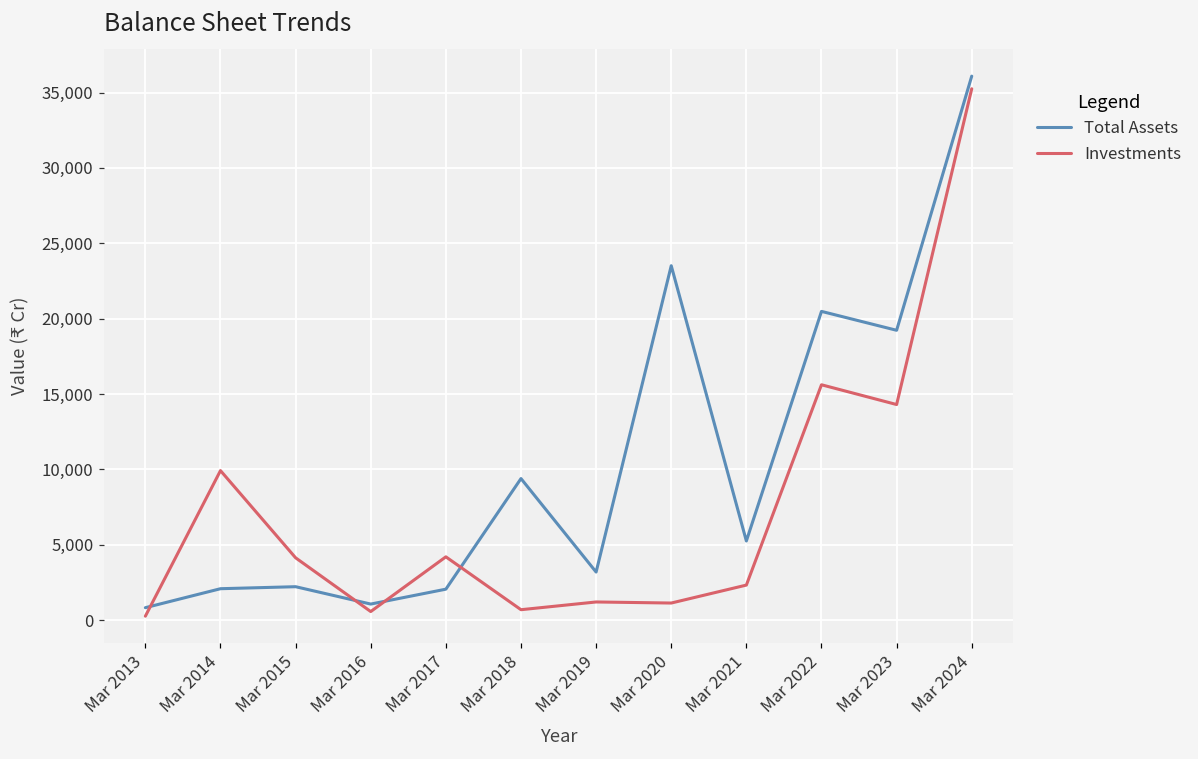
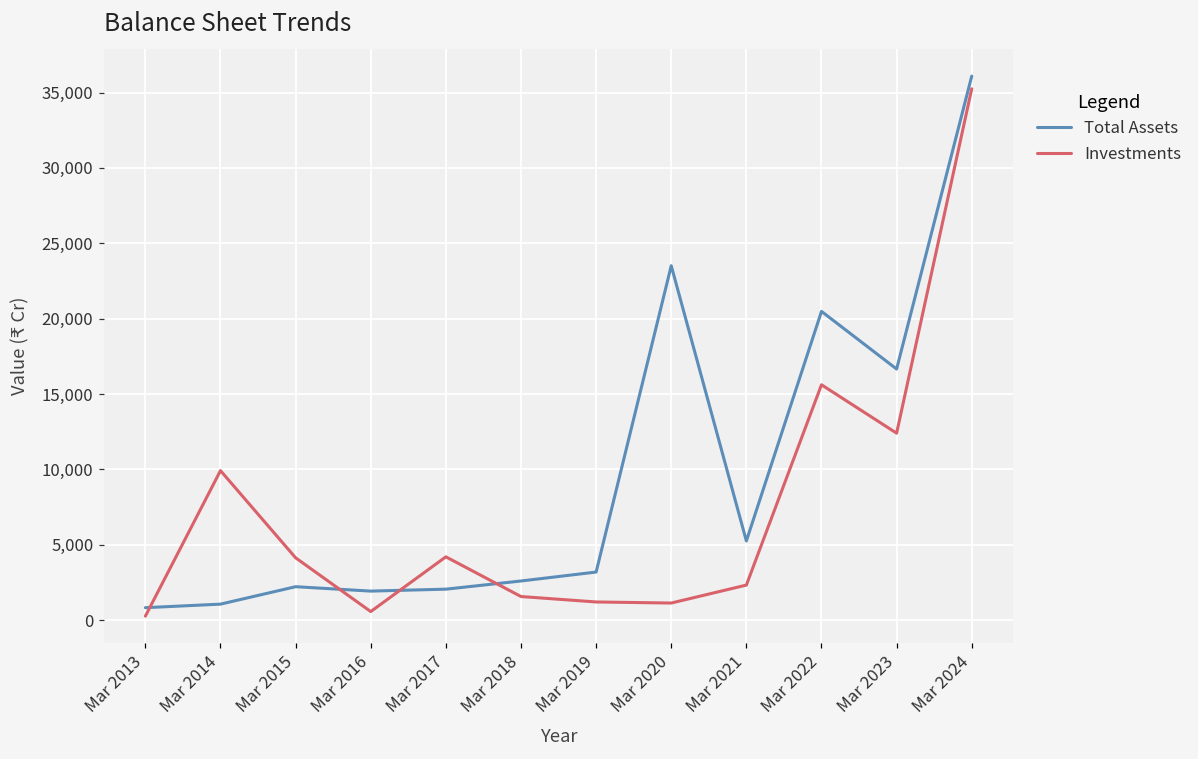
  {
    "Total Assets": {
      "Mar 2013": "800",
-     "Mar 2014": "2,100",
+     "Mar 2014": "1,100",
      "Mar 2015": "2,200",
-     "Mar 2016": "1,100",
+     "Mar 2016": "1,900",
      "Mar 2017": "2,100",
-     "Mar 2018": "9,400",
+     "Mar 2018": "2,600",
      "Mar 2019": "3,200",
      "Mar 2020": "23,500",
      "Mar 2021": "5,300",
      "Mar 2022": "20,500",
-     "Mar 2023": "19,200",
+     "Mar 2023": "16,700",
      "Mar 2024": "36,100"
    },
    "Investments": {
      "Mar 2013": "300",
      "Mar 2014": "9,900",
      "Mar 2015": "4,100",
      "Mar 2016": "600",
      "Mar 2017": "4,200",
-     "Mar 2018": "700",
+     "Mar 2018": "1,600",
      "Mar 2019": "1,200",
      "Mar 2020": "1,100",
      "Mar 2021": "2,300",
      "Mar 2022": "15,600",
-     "Mar 2023": "14,300",
+     "Mar 2023": "12,400",
      "Mar 2024": "35,300"
    }
  }
